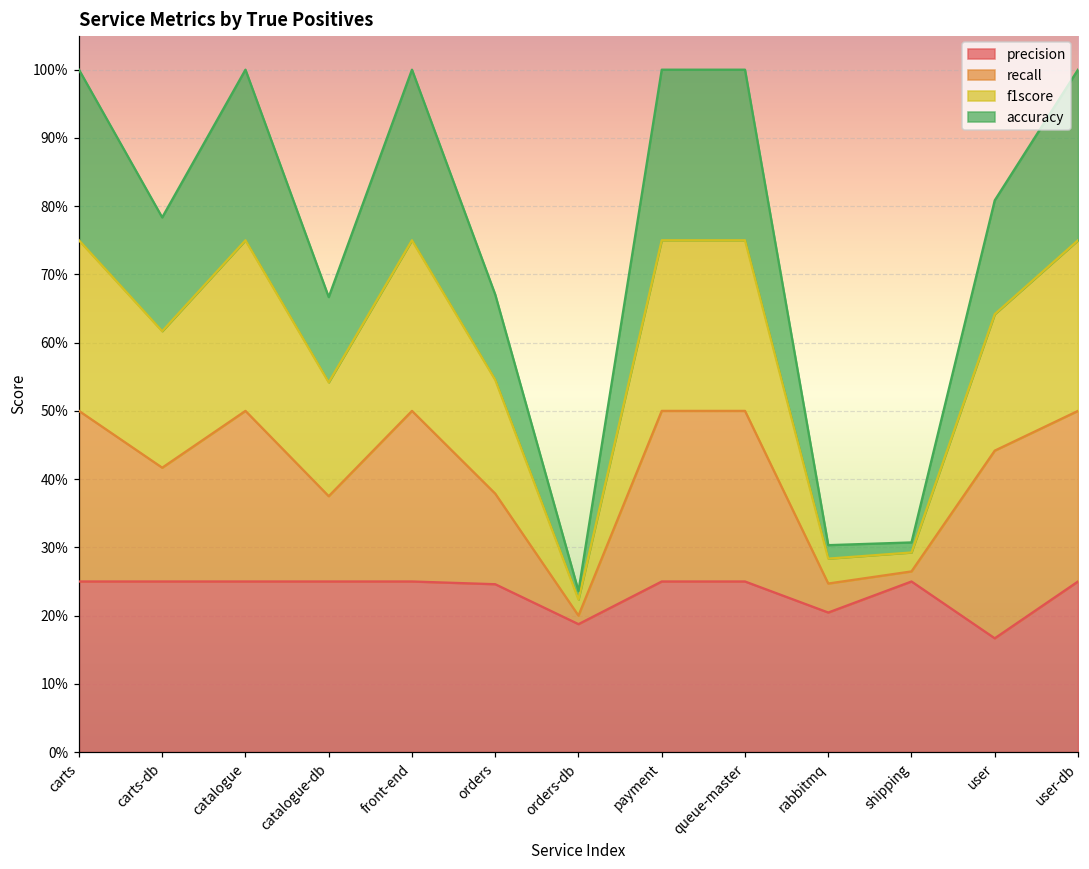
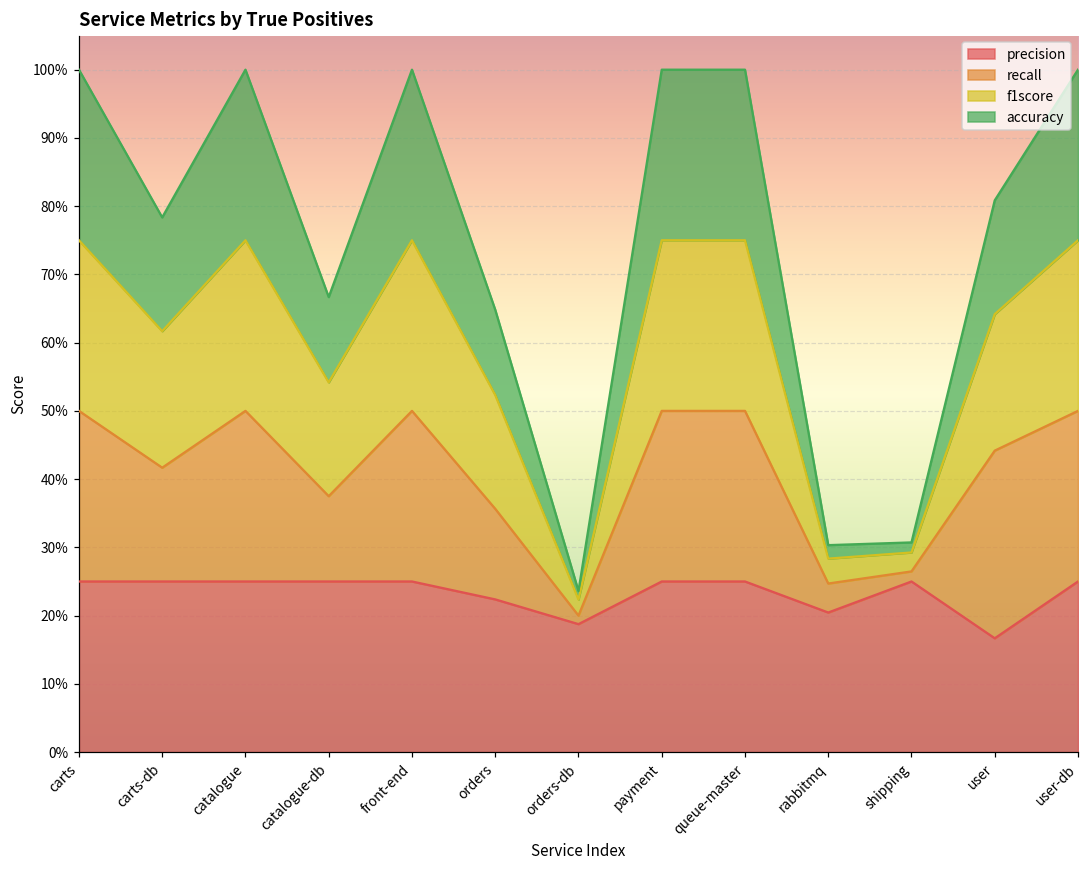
  {
    "precision": {
      "carts": "25%",
      "carts-db": "25%",
      "catalogue": "25%",
      "catalogue-db": "25%",
      "front-end": "25%",
-     "orders": "25%",
+     "orders": "22%",
      "orders-db": "19%",
      "payment": "25%",
      "queue-master": "25%",
      "rabbitmq": "20%",
      "shipping": "25%",
      "user": "17%",
      "user-db": "25%"
    },
    "recall": {
      "carts": "25%",
      "carts-db": "17%",
      "catalogue": "25%",
      "catalogue-db": "13%",
      "front-end": "25%",
      "orders": "13%",
      "orders-db": "1%",
      "payment": "25%",
      "queue-master": "25%",
      "rabbitmq": "4%",
      "shipping": "1%",
      "user": "28%",
      "user-db": "25%"
    },
    "f1score": {
      "carts": "25%",
      "carts-db": "20%",
      "catalogue": "25%",
      "catalogue-db": "17%",
      "front-end": "25%",
      "orders": "17%",
      "orders-db": "2%",
      "payment": "25%",
      "queue-master": "25%",
      "rabbitmq": "4%",
      "shipping": "3%",
      "user": "20%",
      "user-db": "25%"
    },
    "accuracy": {
      "carts": "25%",
      "carts-db": "17%",
      "catalogue": "25%",
      "catalogue-db": "13%",
      "front-end": "25%",
      "orders": "13%",
      "orders-db": "1%",
      "payment": "25%",
      "queue-master": "25%",
      "rabbitmq": "2%",
      "shipping": "1%",
      "user": "17%",
      "user-db": "25%"
    }
  }
